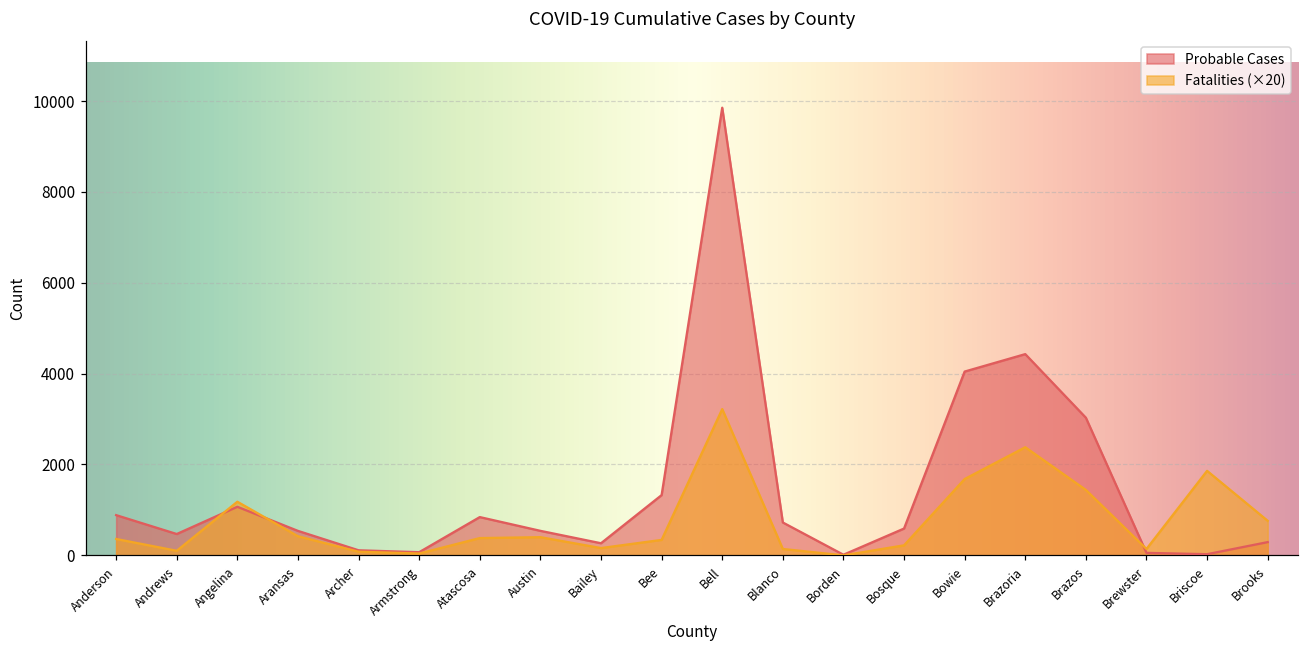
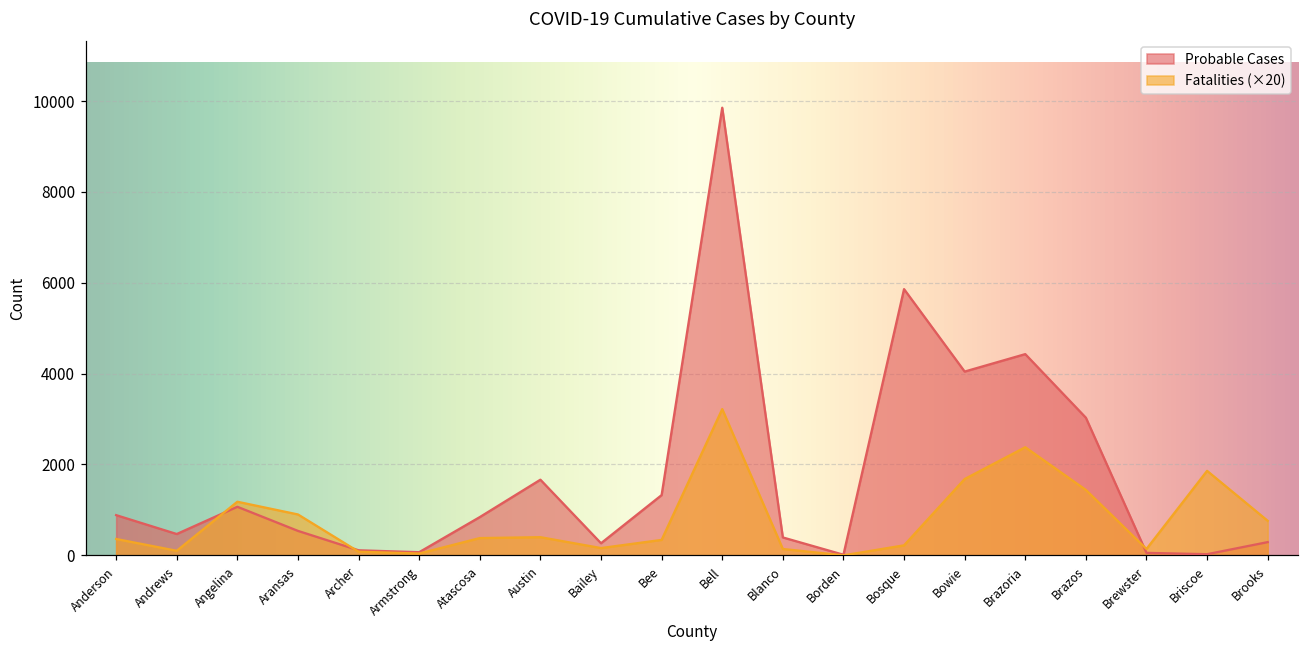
  {
    "Probable Cases": {
      "Anderson": 900,
      "Andrews": 500,
      "Angelina": 1100,
      "Aransas": 500,
      "Atascosa": 800,
-     "Austin": 500,
+     "Austin": 1700,
      "Bailey": 300,
      "Bee": 1300,
      "Bell": 9900,
-     "Blanco": 700,
-     "Bosque": 600,
+     "Blanco": 400,
+     "Bosque": 5900,
      "Bowie": 4000,
      "Brazoria": 4400,
      "Brazos": 3000,
      "Brewster": 100,
      "Briscoe": 0,
      "Brooks": 300
    },
    "Fatalities (×20)": {
      "Anderson": 400,
      "Andrews": 100,
      "Angelina": 1200,
-     "Aransas": 400,
+     "Aransas": 900,
      "Atascosa": 400,
      "Austin": 400,
      "Bailey": 200,
      "Bee": 300,
      "Bell": 3200,
      "Blanco": 100,
      "Bosque": 200,
      "Bowie": 1700,
      "Brazoria": 2400,
      "Brazos": 1400,
      "Brewster": 100,
      "Briscoe": 1900,
      "Brooks": 800
    }
  }
